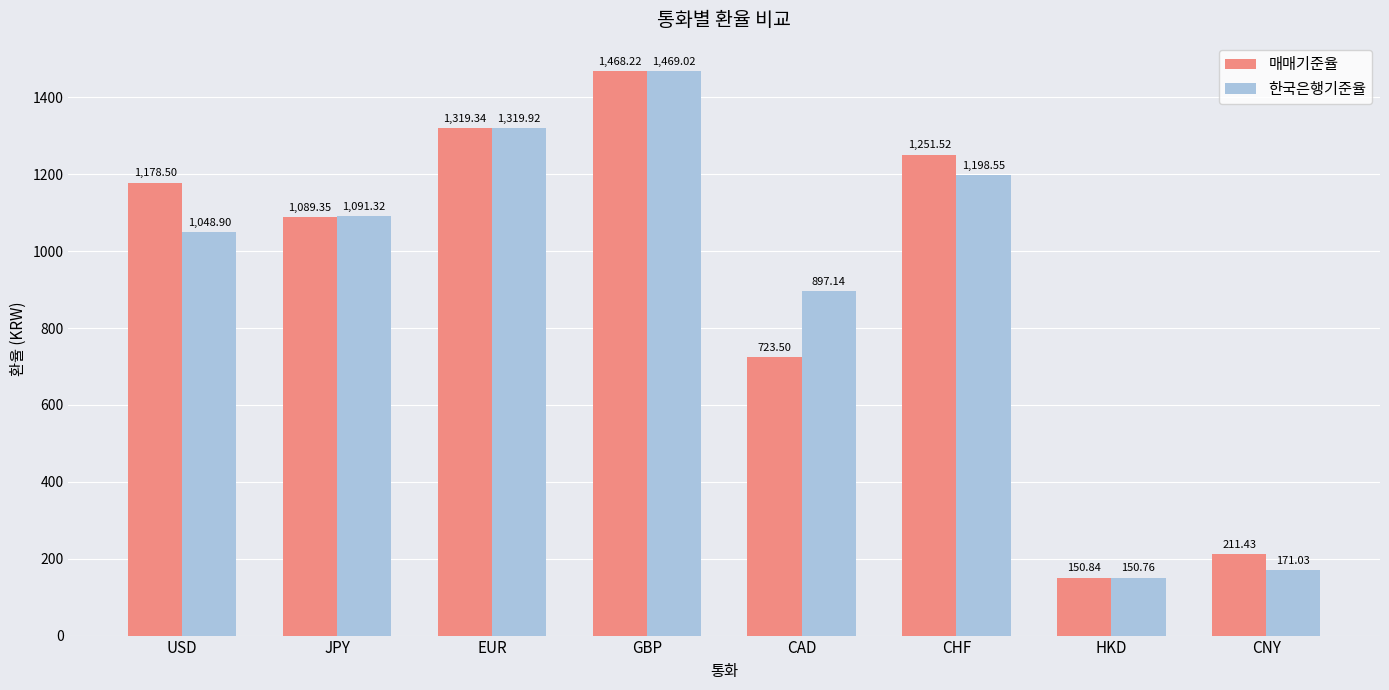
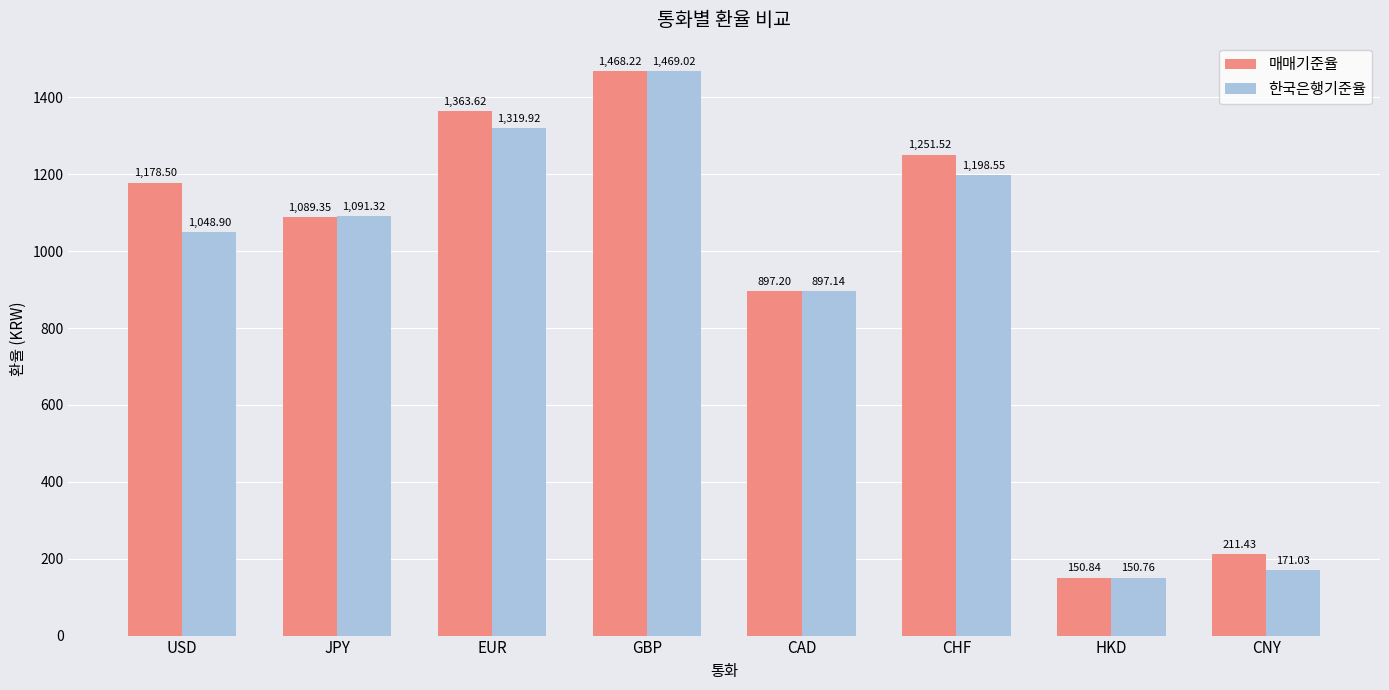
  {
    "매매기준율": {
      "USD": "1,178.50",
      "JPY": "1,089.35",
-     "EUR": "1,319.34",
+     "EUR": "1,363.62",
      "GBP": "1,468.22",
-     "CAD": "723.50",
+     "CAD": "897.20",
      "CHF": "1,251.52",
      "HKD": "150.84",
      "CNY": "211.43"
    },
    "한국은행기준율": {
      "USD": "1,048.90",
      "JPY": "1,091.32",
      "EUR": "1,319.92",
      "GBP": "1,469.02",
      "CAD": "897.14",
      "CHF": "1,198.55",
      "HKD": "150.76",
      "CNY": "171.03"
    }
  }
